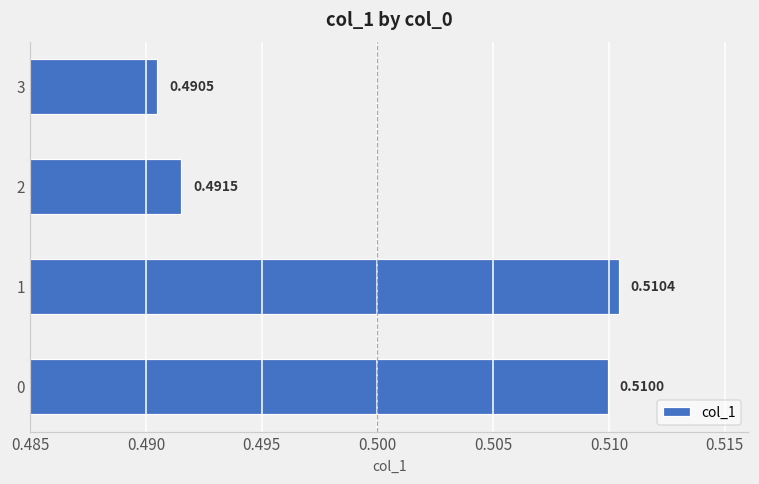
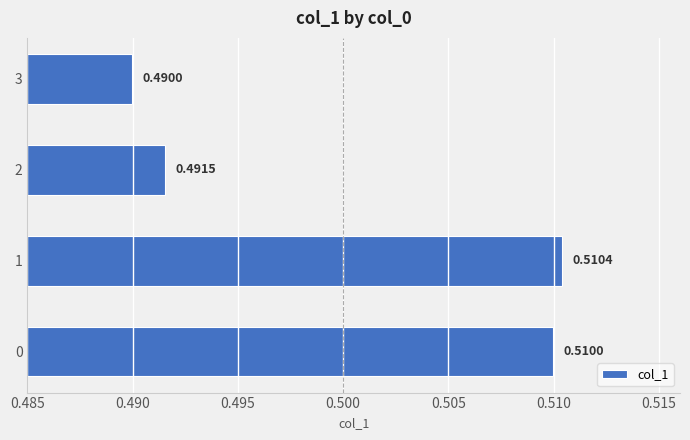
  {
-   "3": 0.4905,
+   "3": 0.4900,
    "2": 0.4915,
    "1": 0.5104,
    "0": 0.5100
  }
